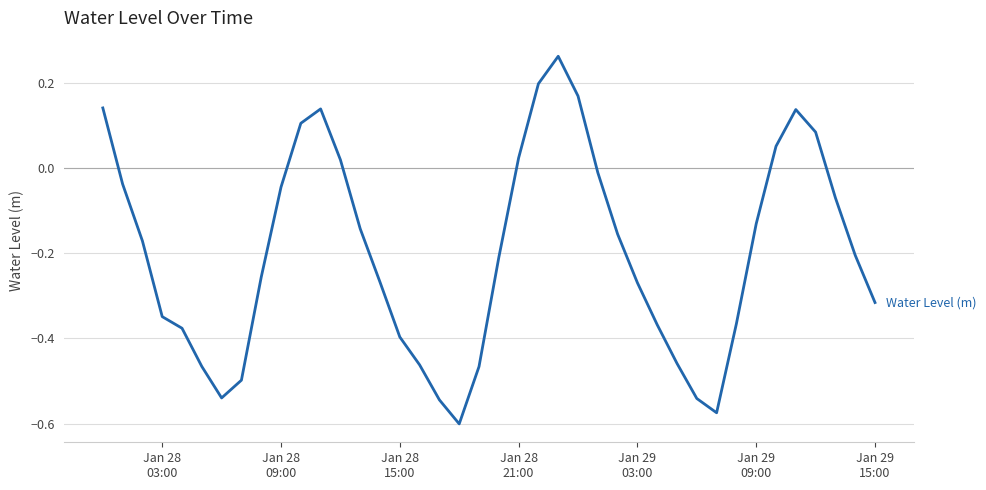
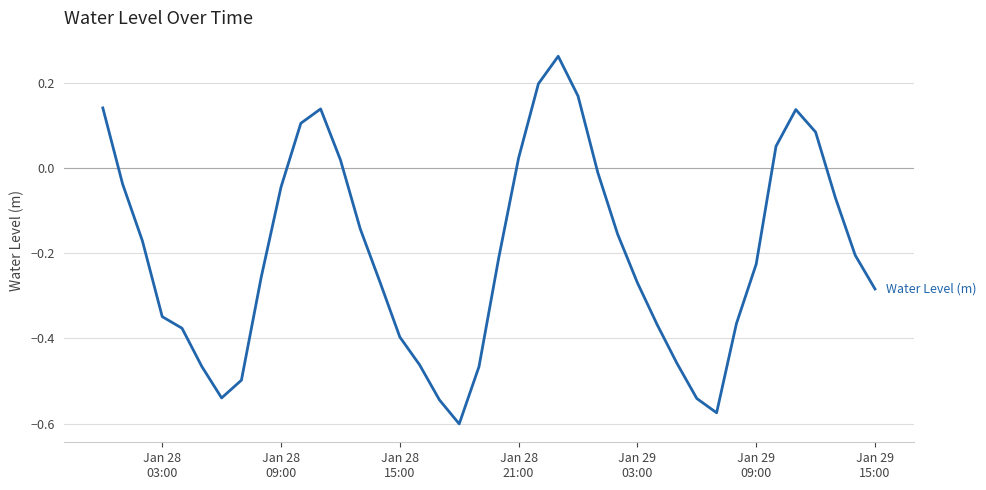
  {
    "Jan 28 03:00": -0.35,
    "Jan 28 09:00": -0.04,
    "Jan 28 15:00": -0.40,
    "Jan 28 21:00": 0.02,
    "Jan 29 03:00": -0.27,
-   "Jan 29 09:00": -0.13,
-   "Jan 29 15:00": -0.32
+   "Jan 29 09:00": -0.23,
+   "Jan 29 15:00": -0.28
  }
